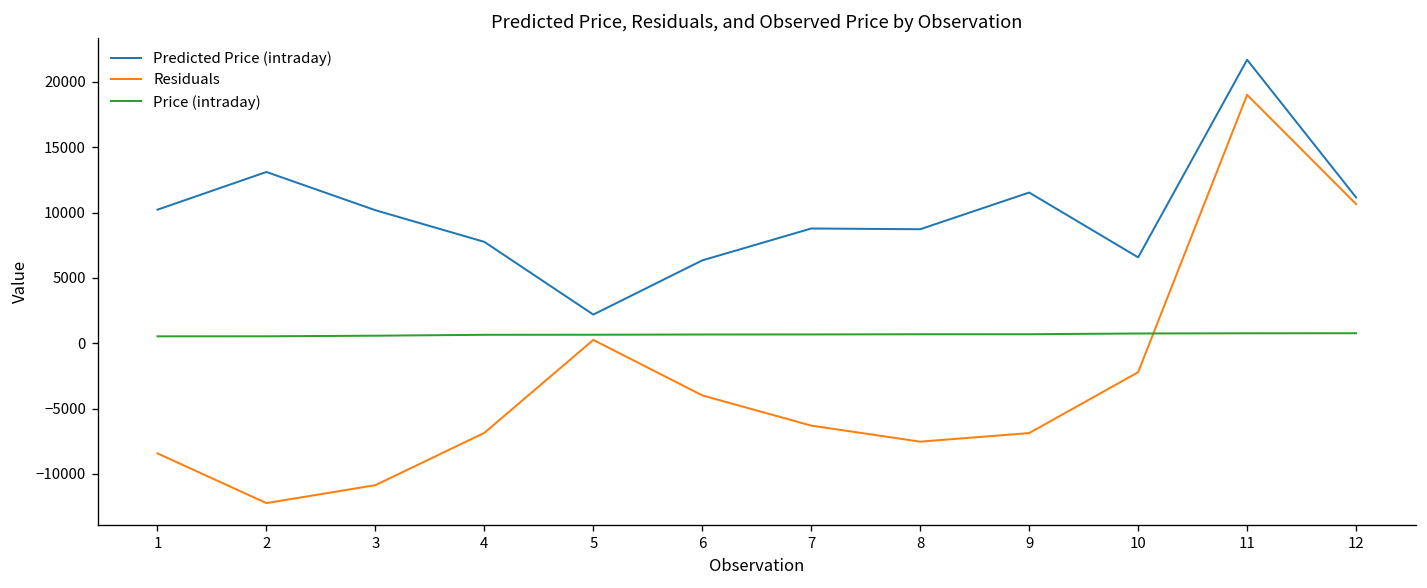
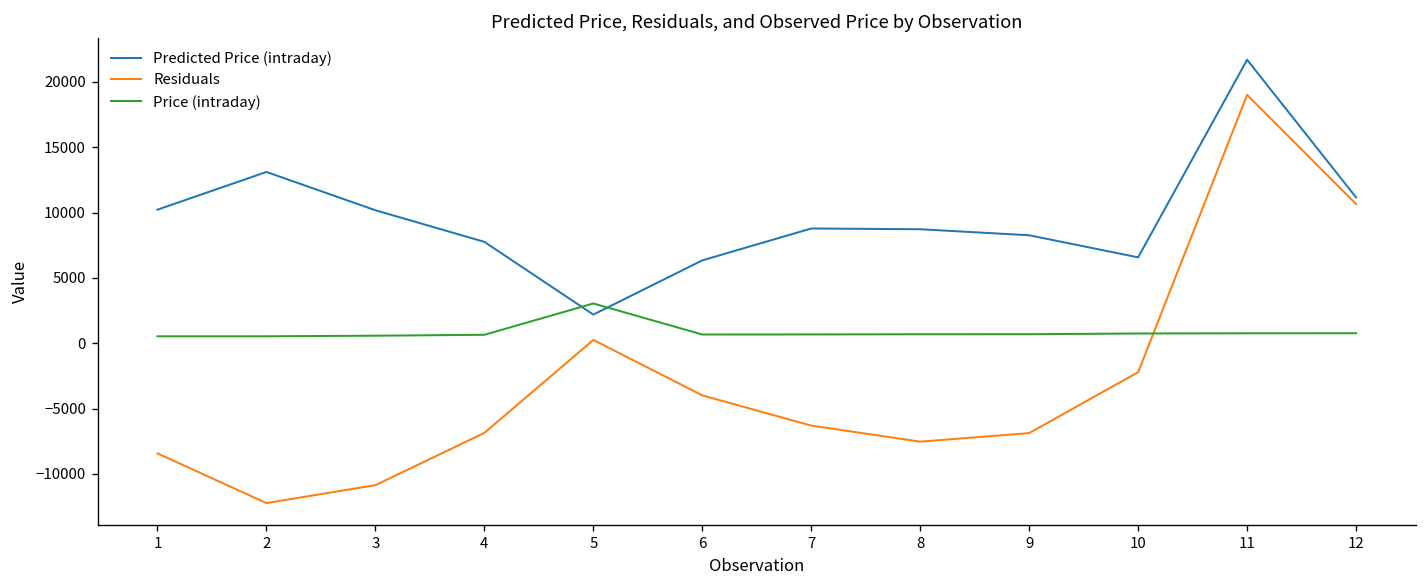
  {
    "Predicted Price (intraday)": {
      "1": 10200,
      "2": 13100,
      "3": 10200,
      "4": 7800,
      "5": 2200,
      "6": 6300,
      "7": 8800,
      "8": 8700,
-     "9": 11500,
+     "9": 8300,
      "10": 6600,
      "11": 21700,
      "12": 11200
    },
    "Residuals": {
      "1": -8400,
      "2": -12200,
      "3": -10900,
      "4": -6900,
      "5": 200,
      "6": -4000,
      "7": -6300,
      "8": -7500,
      "9": -6900,
      "10": -2200,
      "11": 19000,
      "12": 10600
    },
    "Price (intraday)": {
      "1": 500,
      "2": 500,
      "3": 600,
      "4": 600,
-     "5": 600,
+     "5": 3000,
      "6": 700,
      "7": 700,
      "8": 700,
      "9": 700,
      "10": 700,
      "11": 800,
      "12": 800
    }
  }
